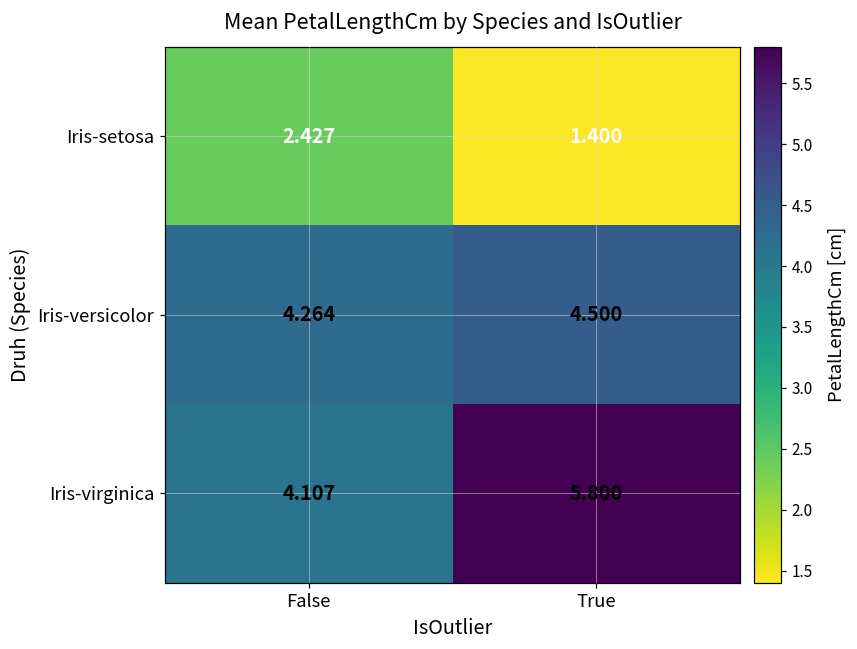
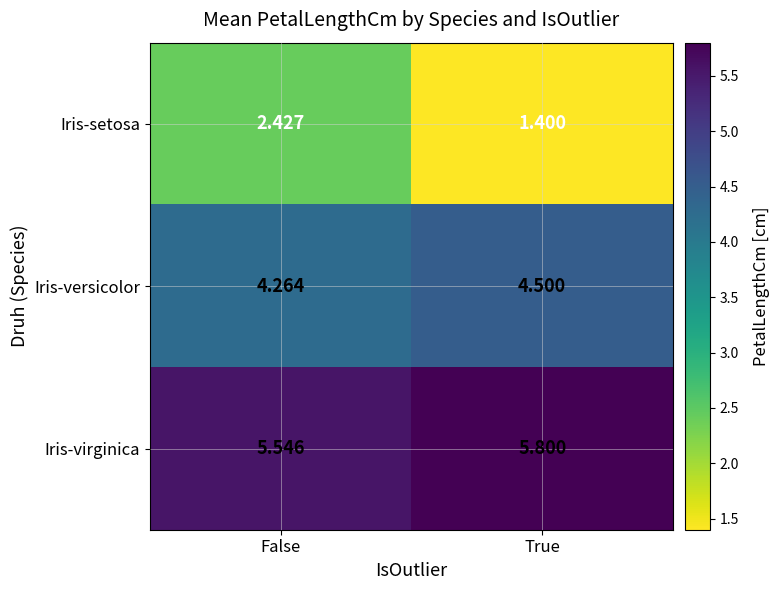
  {
    "Iris-setosa": {
      "False": 2.427,
      "True": 1.400
    },
    "Iris-versicolor": {
      "False": 4.264,
      "True": 4.500
    },
    "Iris-virginica": {
-     "False": 4.107,
+     "False": 5.546,
      "True": 5.800
    }
  }
